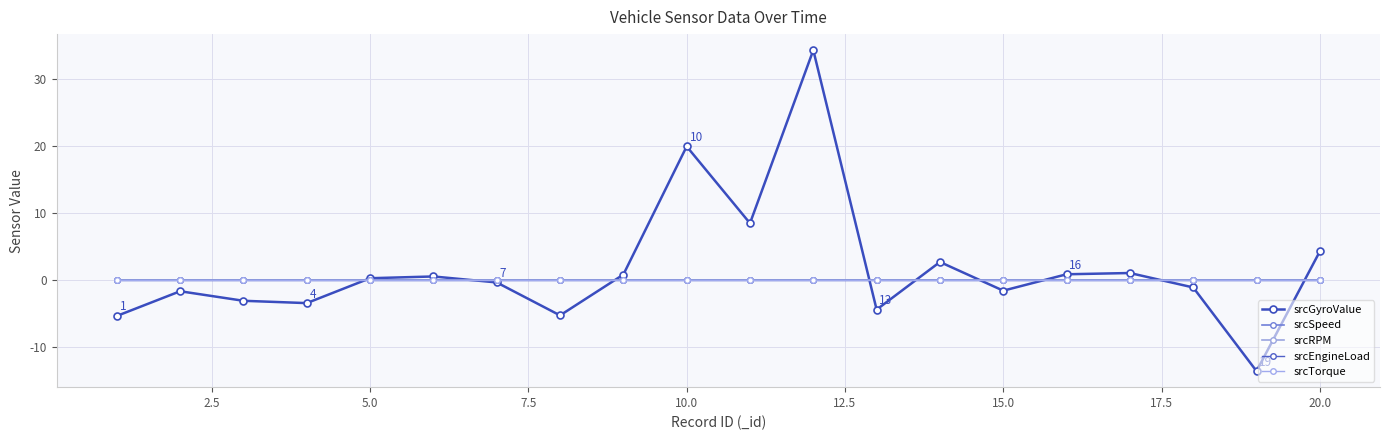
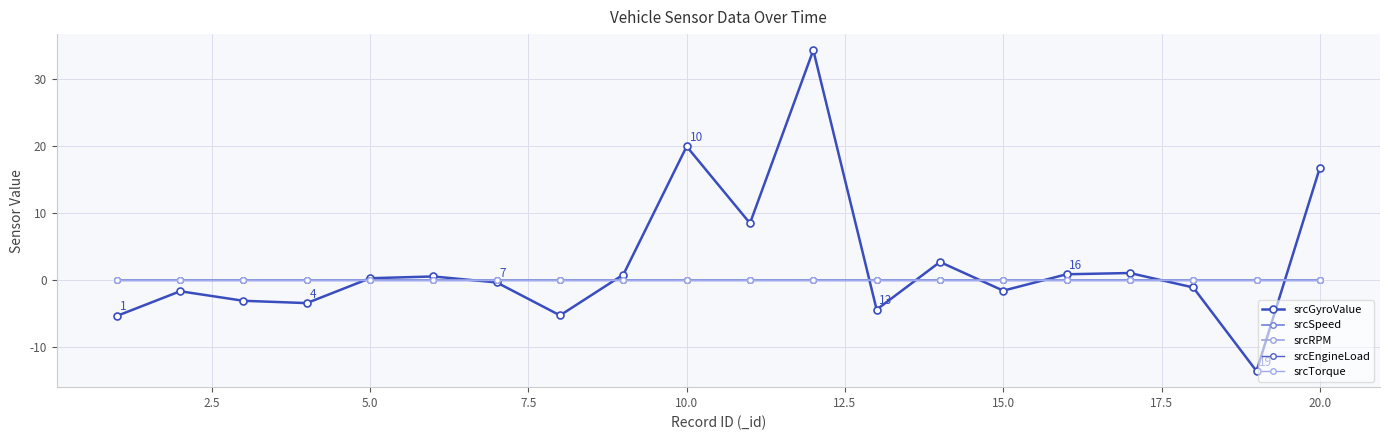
  {
    "srcGyroValue": {
      "15.0": -2,
-     "20.0": 4
+     "20.0": 17
    },
    "srcTorque": {
      "10.0": 0,
      "15.0": 0,
      "20.0": 0
    }
  }
